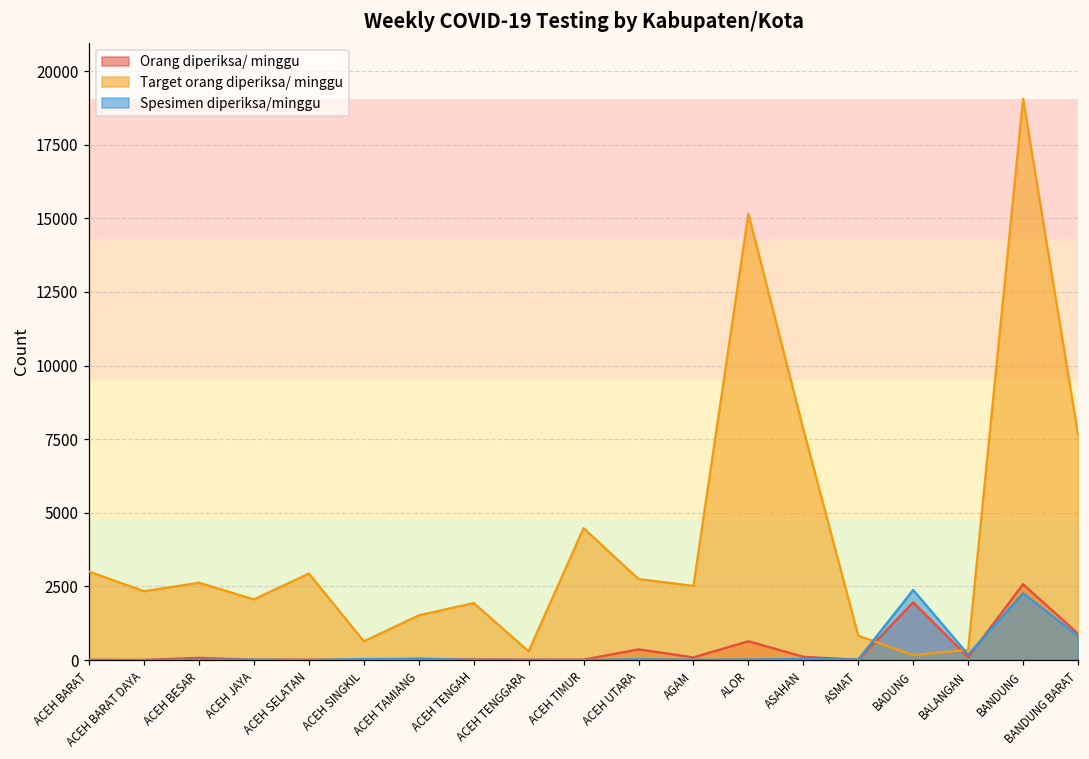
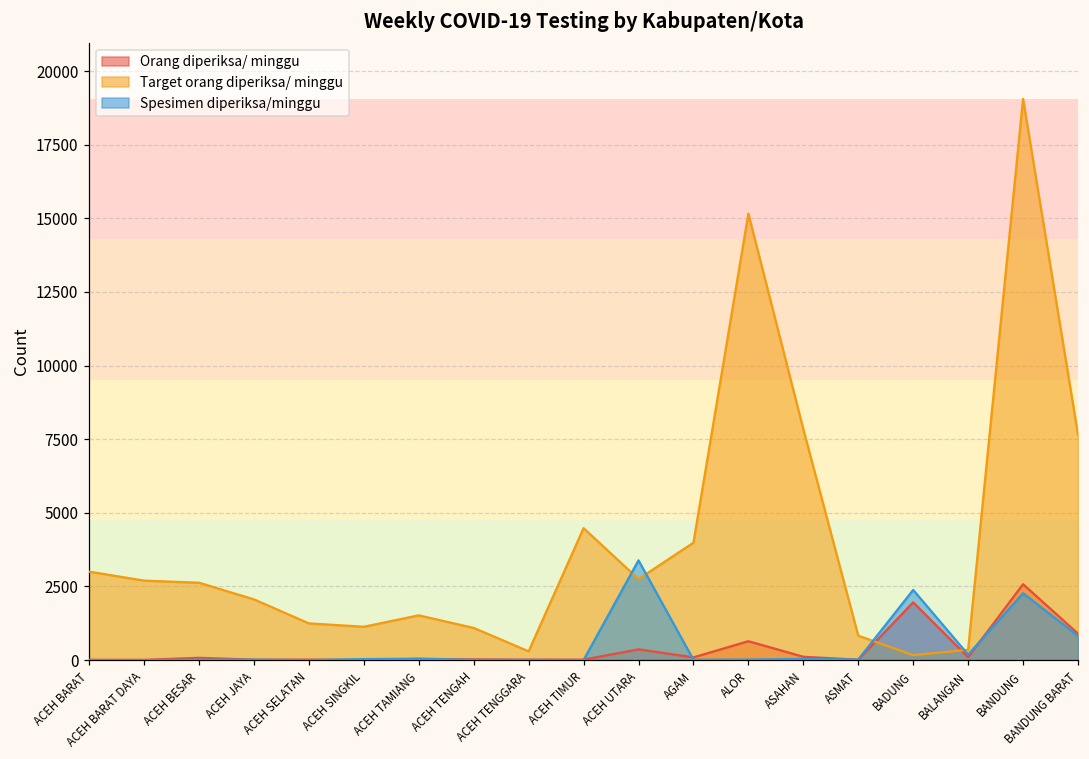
  {
    "Orang diperiksa/ minggu": {
      "ACEH UTARA": 400,
      "ALOR": 600,
      "BADUNG": 2000,
      "BANDUNG": 2600
    },
    "Target orang diperiksa/ minggu": {
      "ACEH BARAT": 3000,
-     "ACEH BARAT DAYA": 2300,
+     "ACEH BARAT DAYA": 2700,
      "ACEH BESAR": 2600,
      "ACEH JAYA": 2100,
-     "ACEH SELATAN": 2900,
-     "ACEH SINGKIL": 600,
+     "ACEH SELATAN": 1200,
+     "ACEH SINGKIL": 1100,
      "ACEH TAMIANG": 1500,
-     "ACEH TENGAH": 1900,
+     "ACEH TENGAH": 1100,
      "ACEH TENGGARA": 300,
      "ACEH TIMUR": 4500,
      "ACEH UTARA": 2800,
-     "AGAM": 2500,
+     "AGAM": 4000,
      "ALOR": 15200,
      "ASAHAN": 7800,
      "ASMAT": 800,
      "BADUNG": 200,
      "BALANGAN": 400,
      "BANDUNG": 19100,
      "BANDUNG BARAT": 7700
    },
    "Spesimen diperiksa/minggu": {
-     "ACEH UTARA": 0,
+     "ACEH UTARA": 3400,
      "ALOR": 0,
      "BADUNG": 2400,
      "BANDUNG": 2300
    }
  }
